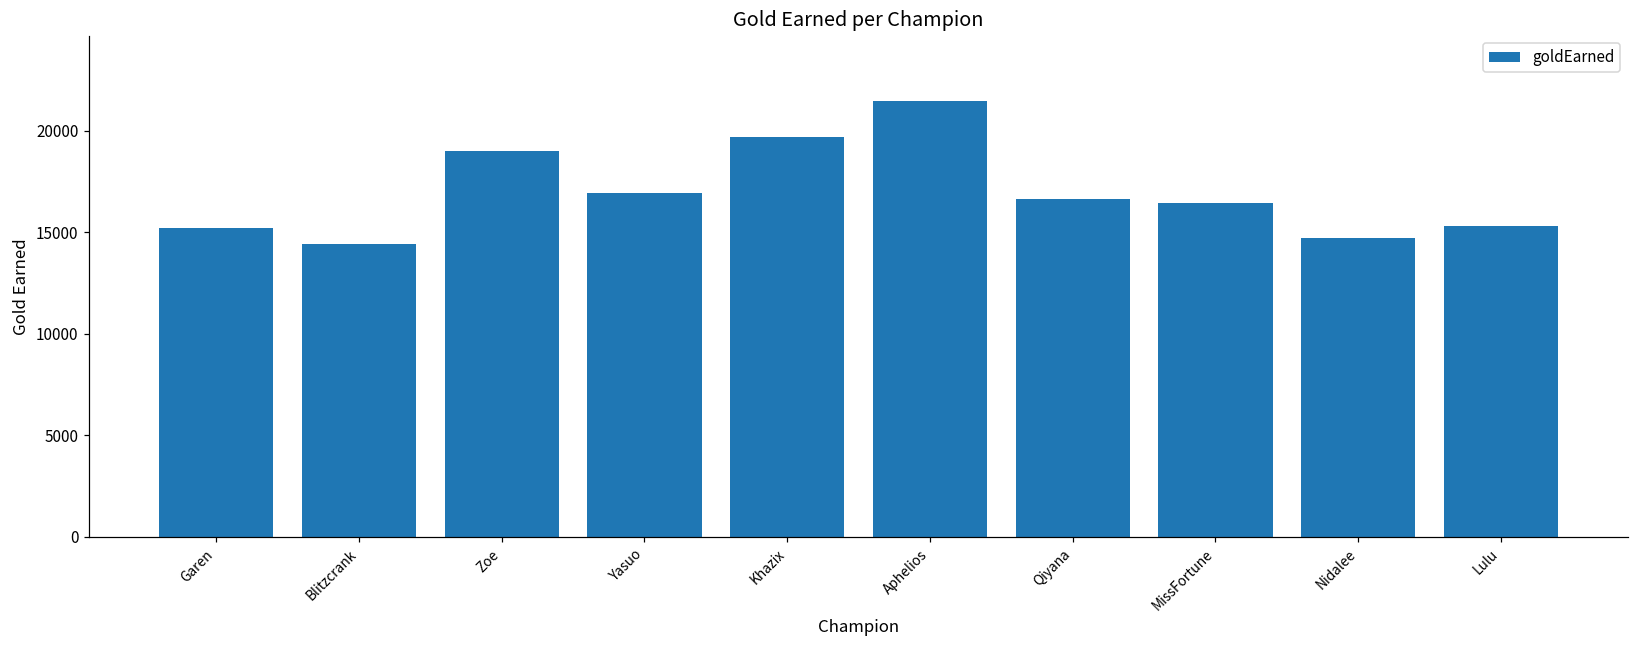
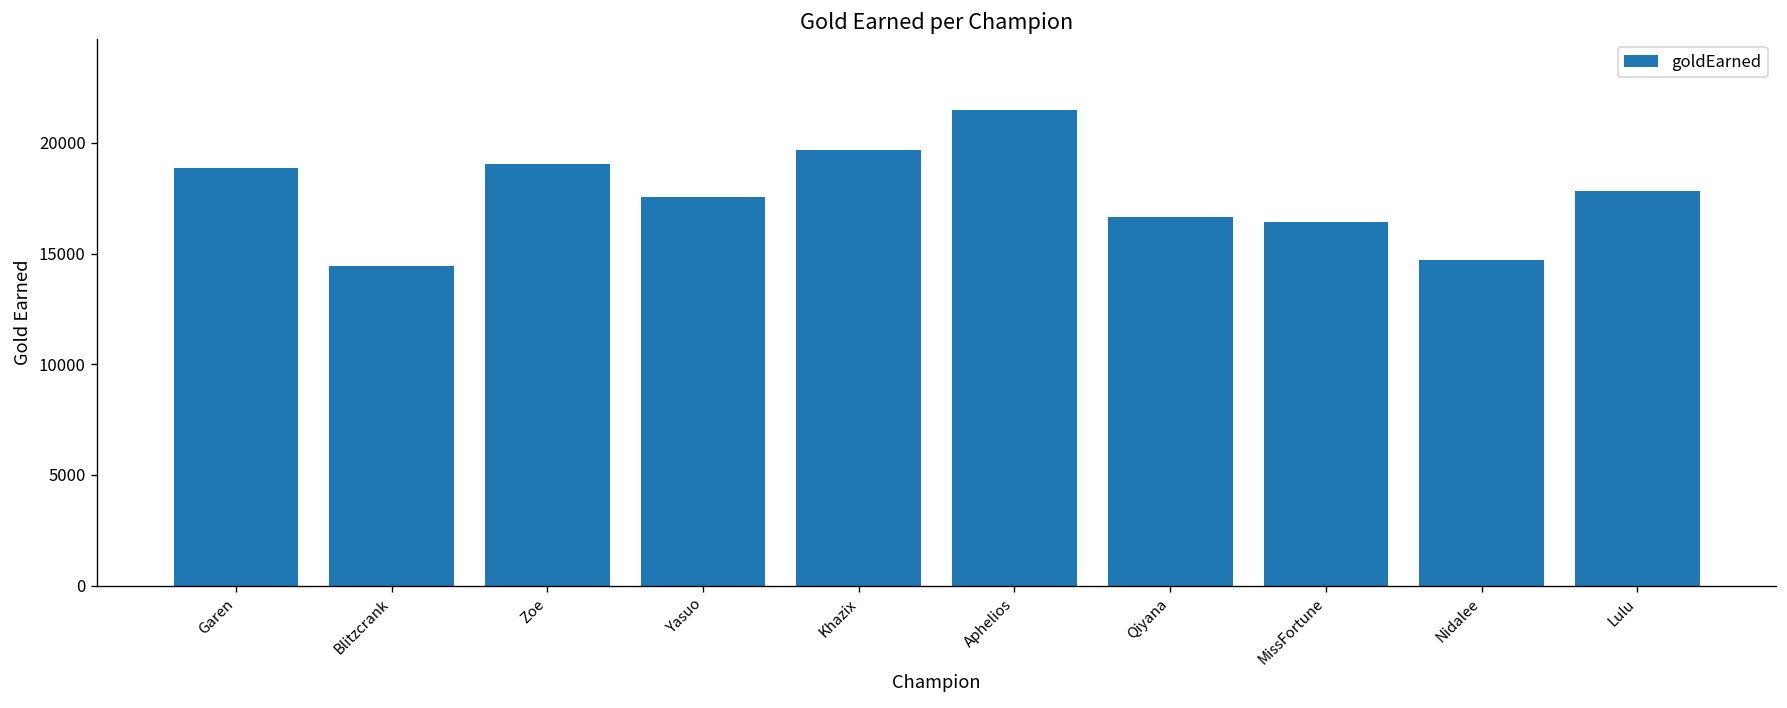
  {
-   "Garen": 15200,
+   "Garen": 18900,
    "Blitzcrank": 14400,
    "Zoe": 19000,
-   "Yasuo": 16900,
+   "Yasuo": 17500,
    "Khazix": 19700,
    "Aphelios": 21500,
    "Qiyana": 16700,
    "MissFortune": 16400,
    "Nidalee": 14700,
-   "Lulu": 15300
+   "Lulu": 17800
  }
